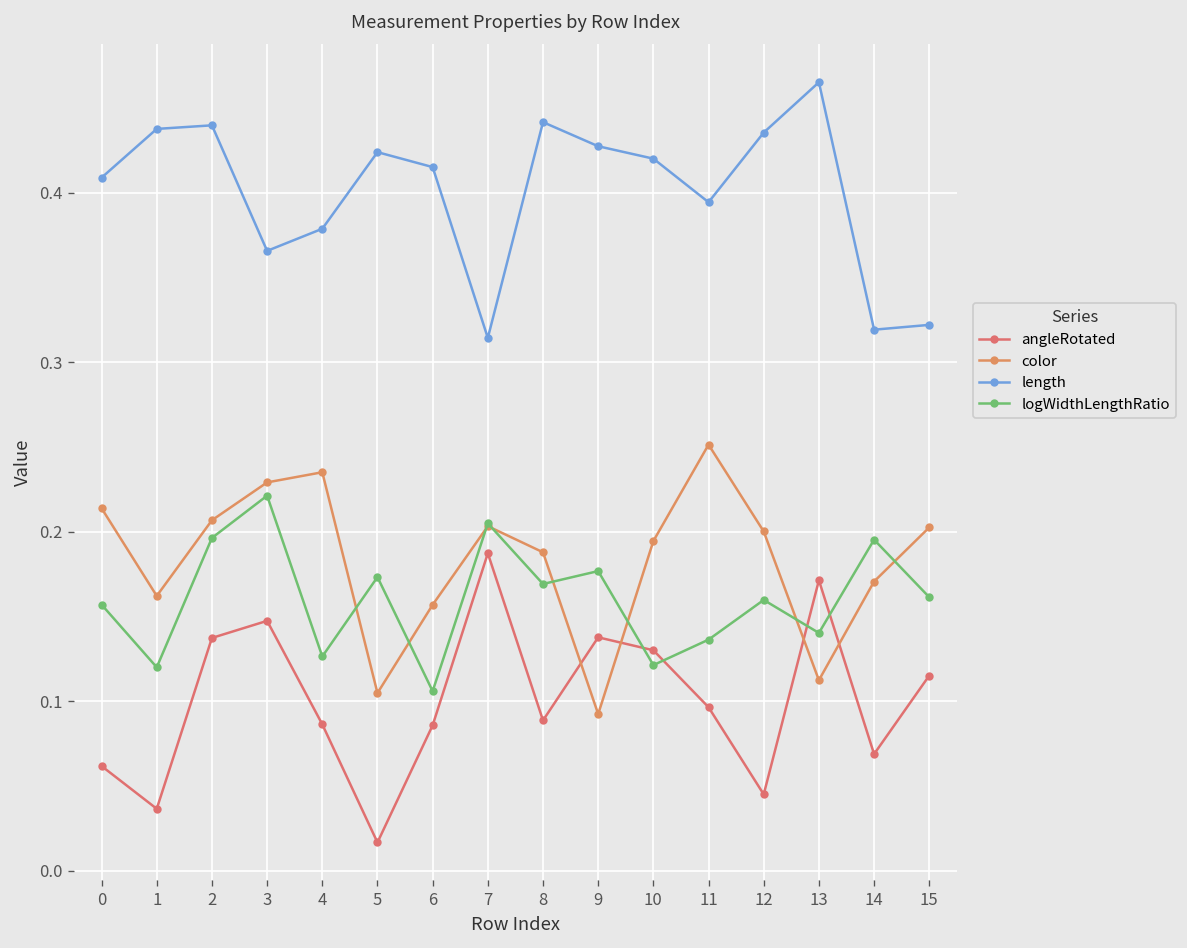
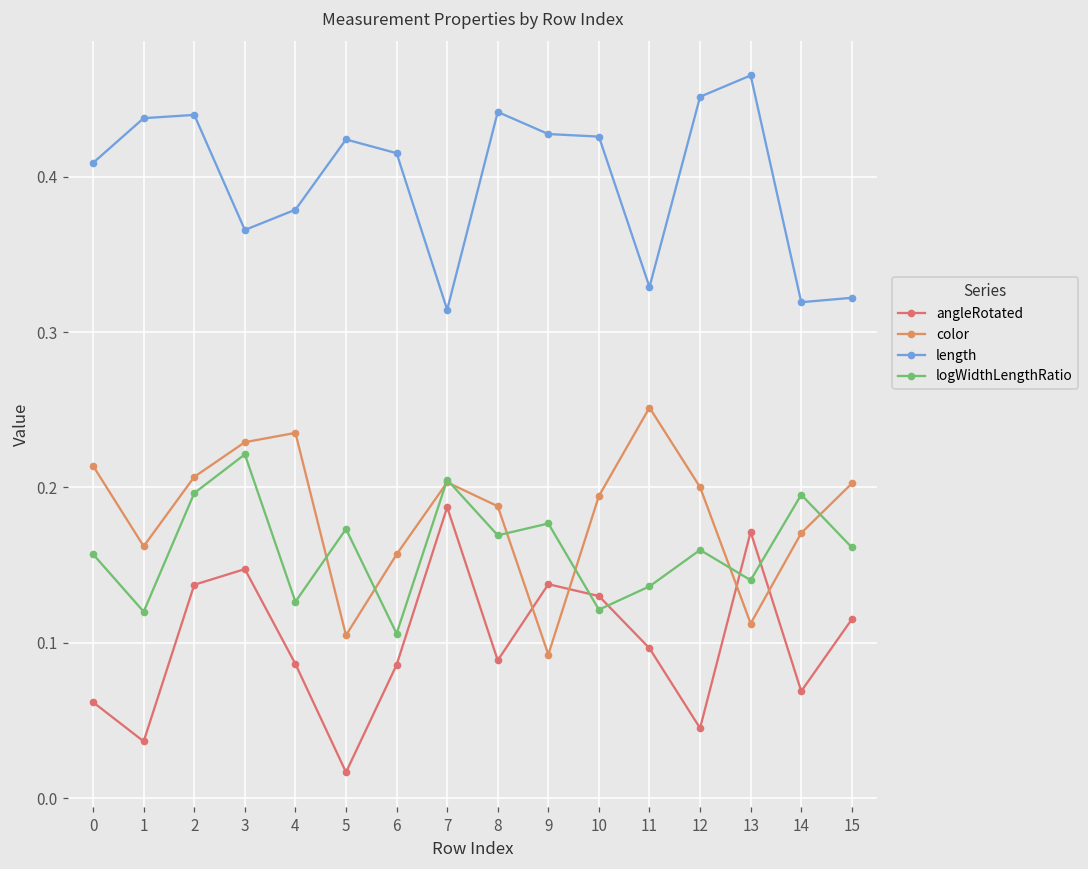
  {
    "length": {
      "0": 0.409,
      "1": 0.438,
      "2": 0.440,
      "3": 0.366,
      "4": 0.379,
      "5": 0.424,
      "6": 0.415,
      "7": 0.314,
      "8": 0.442,
      "9": 0.427,
-     "10": 0.420,
-     "11": 0.394,
-     "12": 0.435,
+     "10": 0.426,
+     "11": 0.329,
+     "12": 0.451,
      "13": 0.465,
      "14": 0.319,
      "15": 0.322
    },
    "logWidthLengthRatio": {
      "0": 0.157,
      "1": 0.120,
      "2": 0.196,
      "3": 0.221,
      "4": 0.126,
      "5": 0.173,
      "6": 0.106,
      "8": 0.169,
      "9": 0.177,
      "10": 0.121,
      "11": 0.136,
      "12": 0.160,
      "13": 0.140,
      "14": 0.195,
      "15": 0.161
    }
  }
